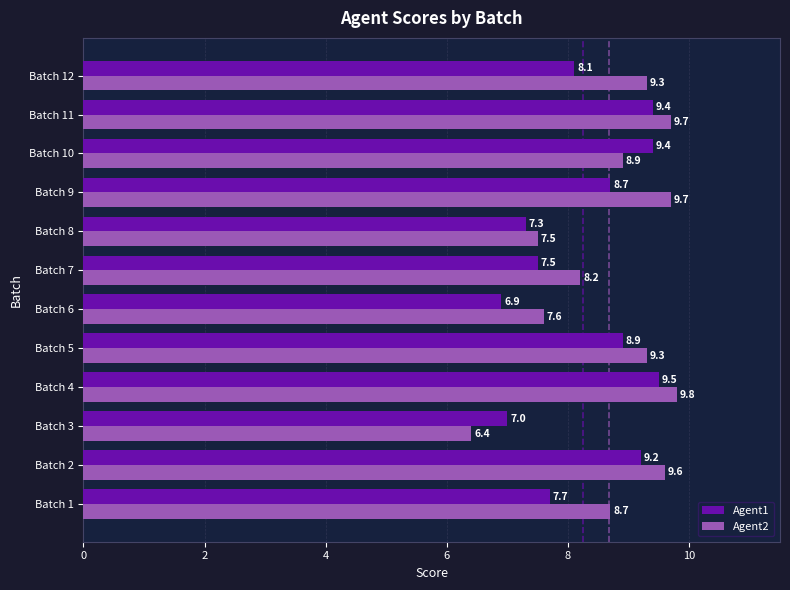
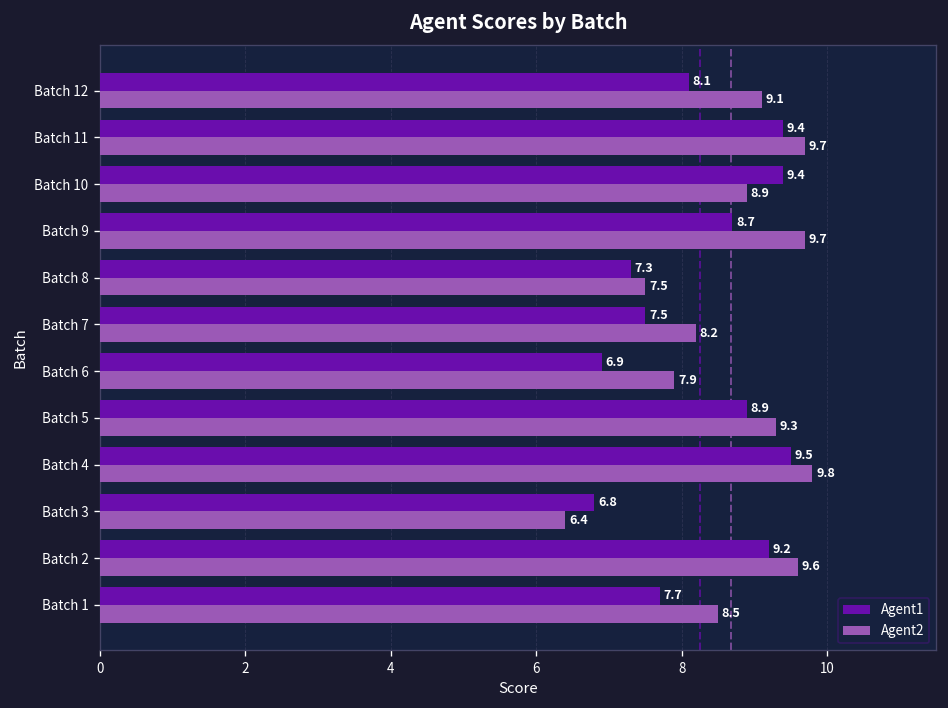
  {
    "Agent1": {
      "Batch 12": 8.1,
      "Batch 11": 9.4,
      "Batch 10": 9.4,
      "Batch 9": 8.7,
      "Batch 8": 7.3,
      "Batch 7": 7.5,
      "Batch 6": 6.9,
      "Batch 5": 8.9,
      "Batch 4": 9.5,
-     "Batch 3": 7.0,
+     "Batch 3": 6.8,
      "Batch 2": 9.2,
      "Batch 1": 7.7
    },
    "Agent2": {
-     "Batch 12": 9.3,
+     "Batch 12": 9.1,
      "Batch 11": 9.7,
      "Batch 10": 8.9,
      "Batch 9": 9.7,
      "Batch 8": 7.5,
      "Batch 7": 8.2,
-     "Batch 6": 7.6,
+     "Batch 6": 7.9,
      "Batch 5": 9.3,
      "Batch 4": 9.8,
      "Batch 3": 6.4,
      "Batch 2": 9.6,
-     "Batch 1": 8.7
+     "Batch 1": 8.5
    }
  }
